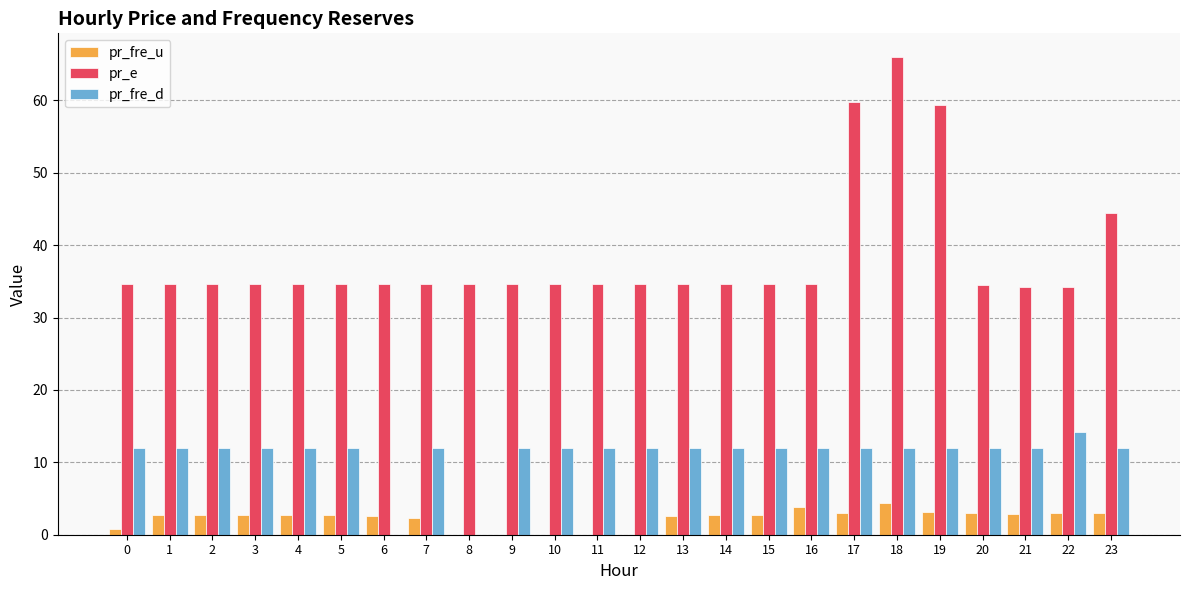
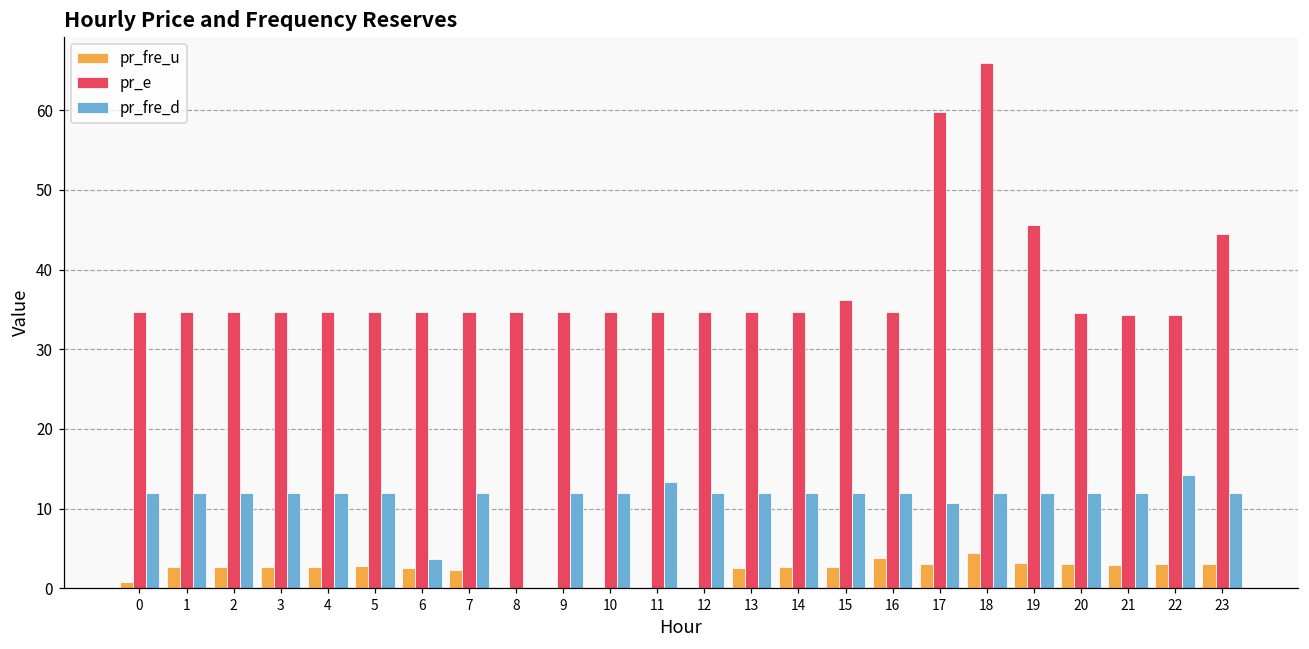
  {
    "pr_fre_u": {
      "0": 1,
      "1": 3,
      "2": 3,
      "3": 3,
      "4": 3,
      "5": 3,
      "6": 3,
      "7": 2,
      "13": 3,
      "14": 3,
      "15": 3,
      "16": 4,
      "17": 3,
      "18": 4,
      "19": 3,
      "20": 3,
      "21": 3,
      "22": 3,
      "23": 3
    },
    "pr_e": {
      "0": 35,
      "1": 35,
      "2": 35,
      "3": 35,
      "4": 35,
      "5": 35,
      "6": 35,
      "7": 35,
      "8": 35,
      "9": 35,
      "10": 35,
      "11": 35,
      "12": 35,
      "13": 35,
      "14": 35,
-     "15": 35,
+     "15": 36,
      "16": 35,
      "17": 60,
      "18": 66,
-     "19": 59,
+     "19": 46,
      "20": 35,
      "21": 34,
      "22": 34,
      "23": 44
    },
    "pr_fre_d": {
      "0": 12,
      "1": 12,
      "2": 12,
      "3": 12,
      "4": 12,
      "5": 12,
-     "6": 0,
+     "6": 4,
      "7": 12,
      "9": 12,
      "10": 12,
-     "11": 12,
+     "11": 13,
      "12": 12,
      "13": 12,
      "14": 12,
      "15": 12,
      "16": 12,
-     "17": 12,
+     "17": 11,
      "18": 12,
      "19": 12,
      "20": 12,
      "21": 12,
      "22": 14,
      "23": 12
    }
  }
